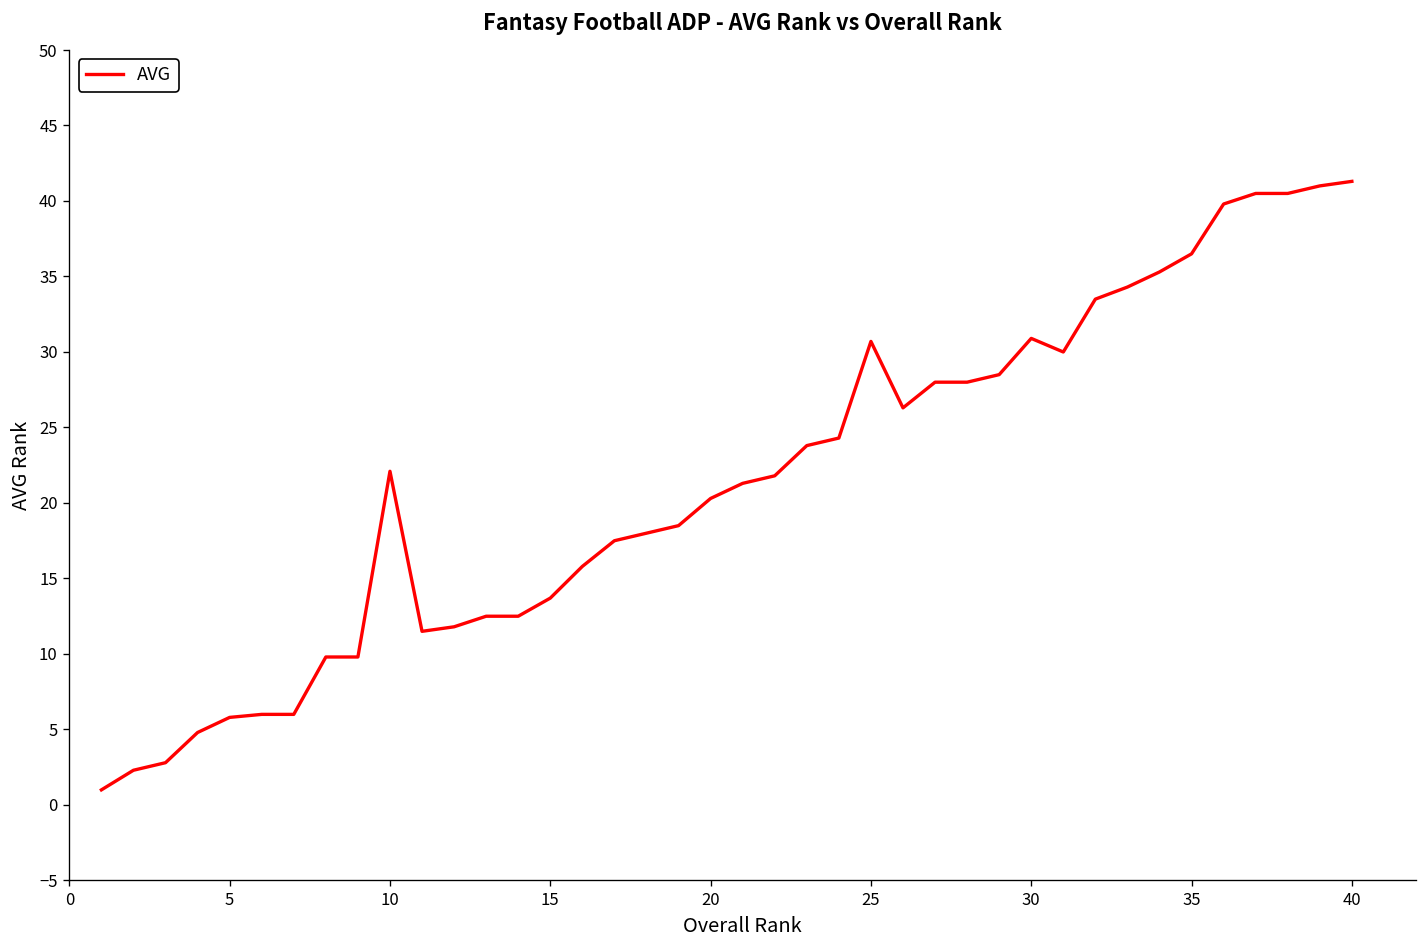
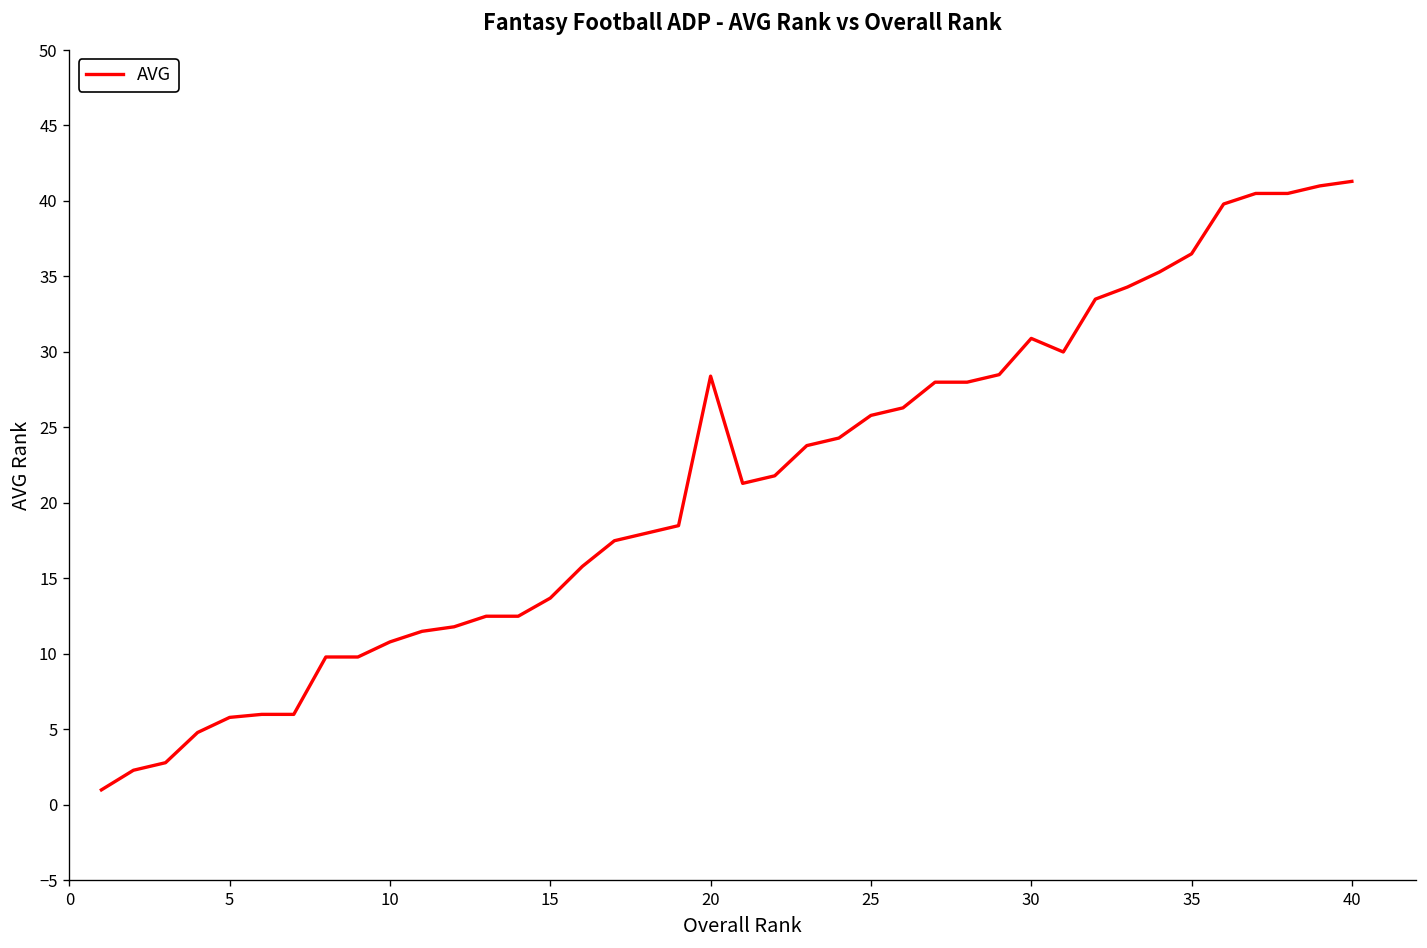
  {
    "5": 5.8,
-   "10": 22.1,
+   "10": 10.8,
    "15": 13.7,
-   "20": 20.3,
-   "25": 30.7,
+   "20": 28.4,
+   "25": 25.8,
    "30": 30.9,
    "35": 36.5,
    "40": 41.3
  }
